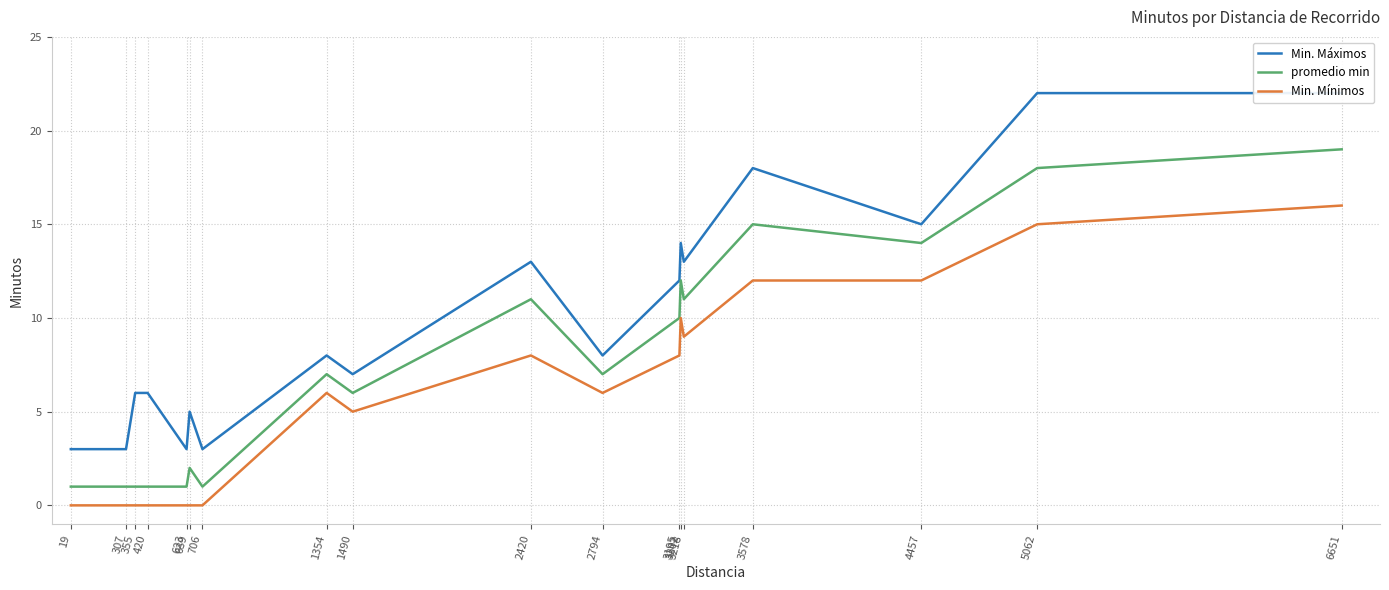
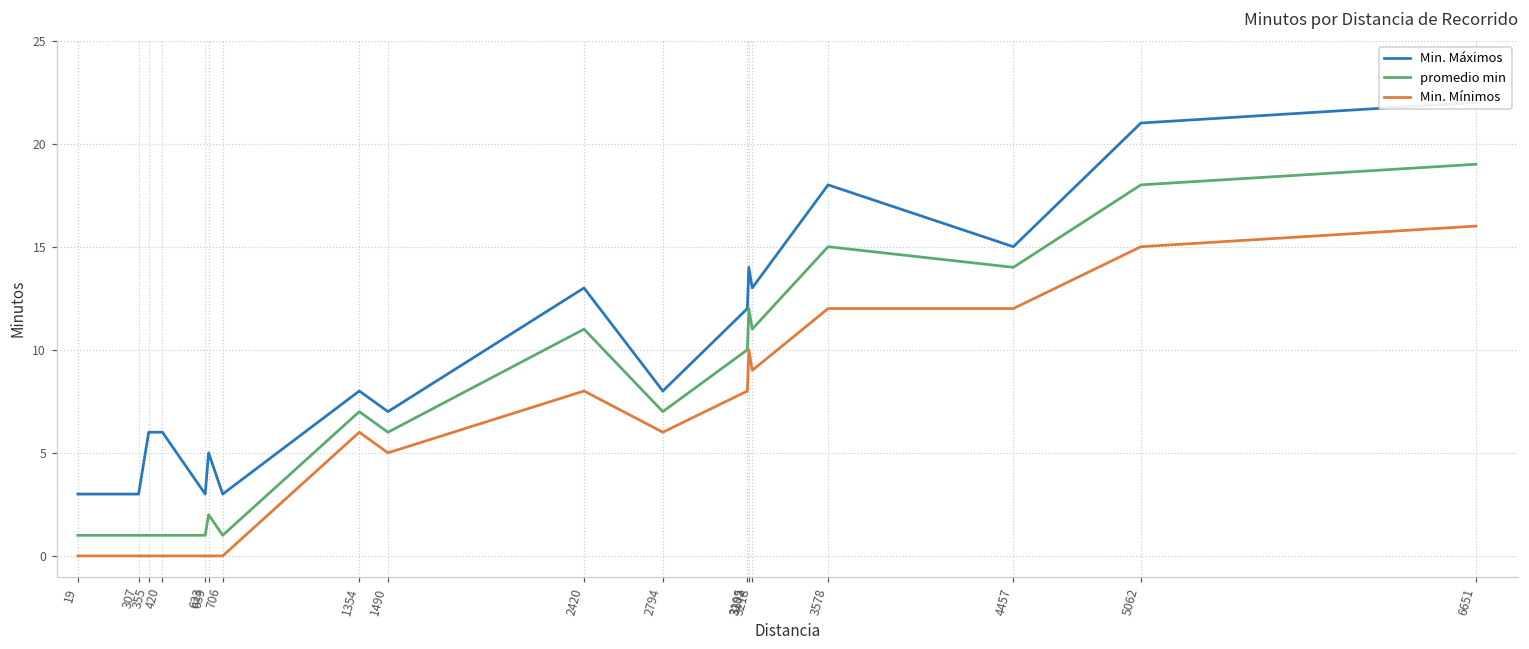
  {
    "Min. Máximos": {
      "19": 3,
      "307": 3,
      "355": 6,
      "420": 6,
      "623": 3,
      "639": 5,
      "706": 3,
      "1354": 8,
      "1490": 7,
      "2420": 13,
      "2794": 8,
      "3202": 14,
      "3218": 13,
      "3578": 18,
      "4457": 15,
-     "5062": 22
+     "5062": 21
    },
    "promedio min": {
      "19": 1,
      "307": 1,
      "355": 1,
      "420": 1,
      "623": 1,
      "639": 2,
      "706": 1,
      "1354": 7,
      "1490": 6,
      "2420": 11,
      "2794": 7,
      "3218": 11,
      "3578": 15,
      "4457": 14,
      "5062": 18,
      "6651": 19
    },
    "Min. Mínimos": {
      "19": 0,
      "307": 0,
      "355": 0,
      "420": 0,
      "623": 0,
      "639": 0,
      "706": 0,
      "1354": 6,
      "1490": 5,
      "2420": 8,
      "2794": 6,
      "3195": 8,
      "3218": 9,
      "3578": 12,
      "4457": 12,
      "5062": 15,
      "6651": 16
    }
  }
